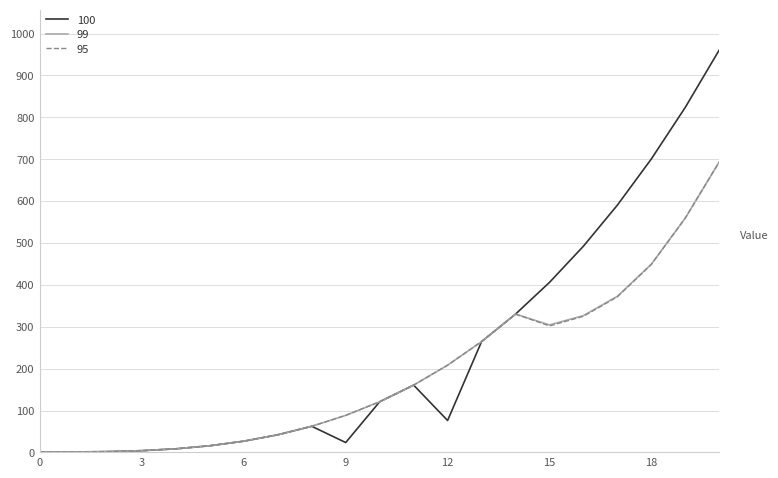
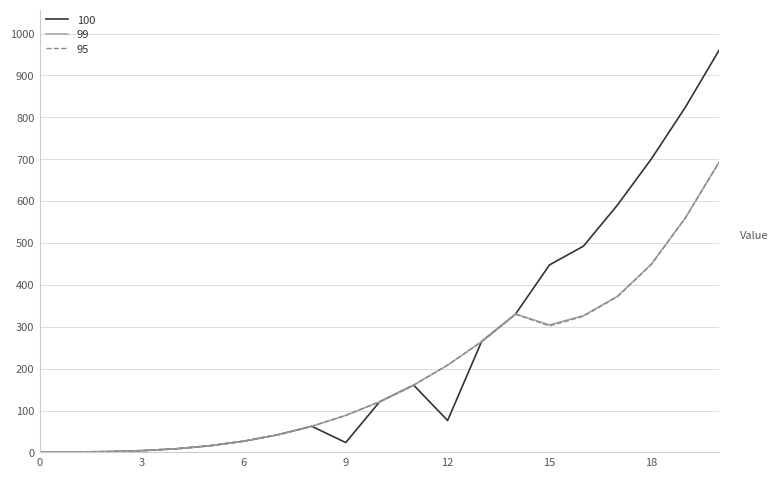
  {
    "100": {
      "9": 20,
      "12": 80,
-     "15": 410,
+     "15": 450,
      "18": 700
    }
  }
